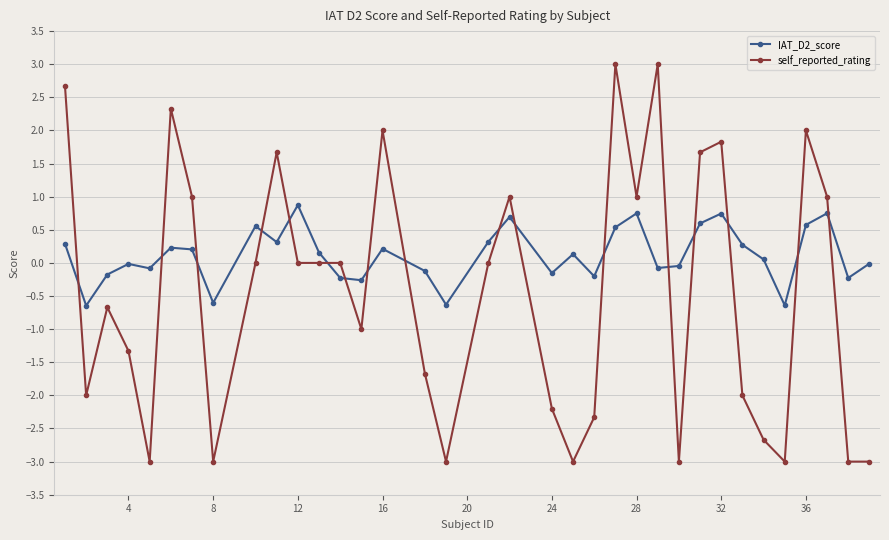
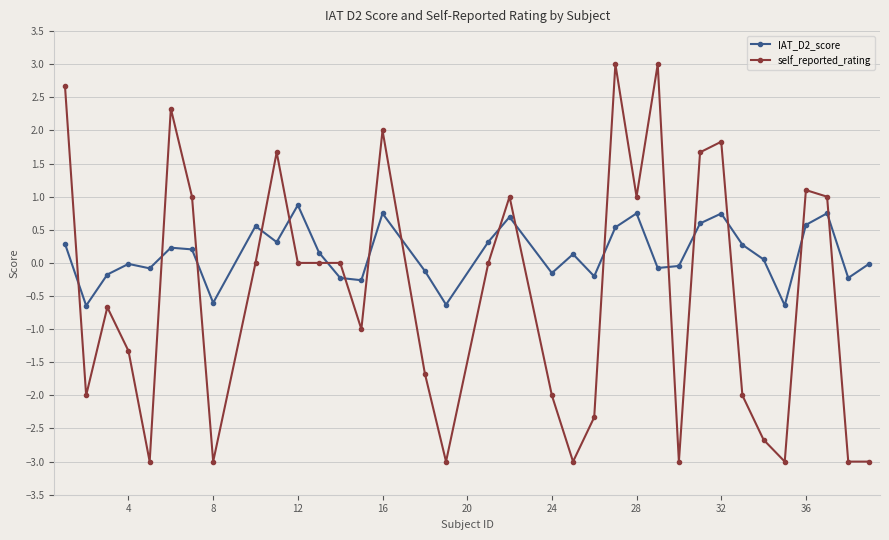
  {
    "IAT_D2_score": {
      "4": 0.0,
      "8": -0.6,
      "12": 0.9,
-     "16": 0.2,
+     "16": 0.7,
      "24": -0.2,
      "28": 0.7,
      "32": 0.7,
      "36": 0.6
    },
    "self_reported_rating": {
      "4": -1.3,
      "8": -3.0,
      "12": 0.0,
      "16": 2.0,
-     "24": -2.2,
+     "24": -2.0,
      "28": 1.0,
      "32": 1.8,
-     "36": 2.0
+     "36": 1.1
    }
  }
